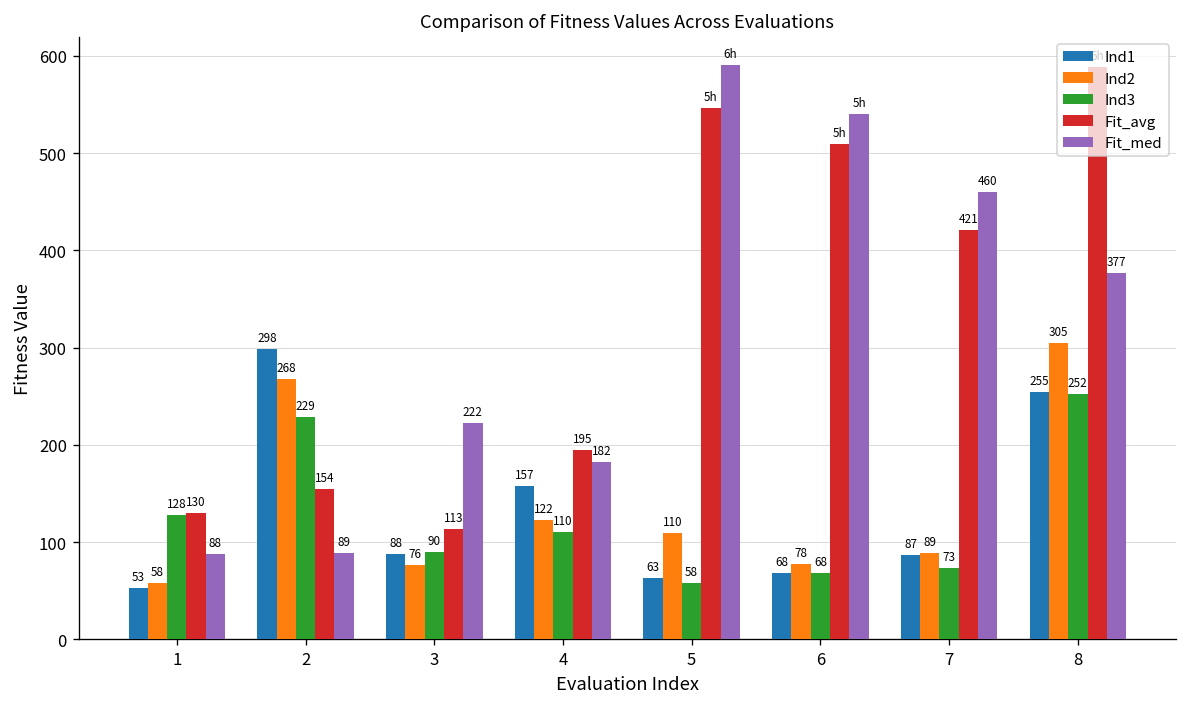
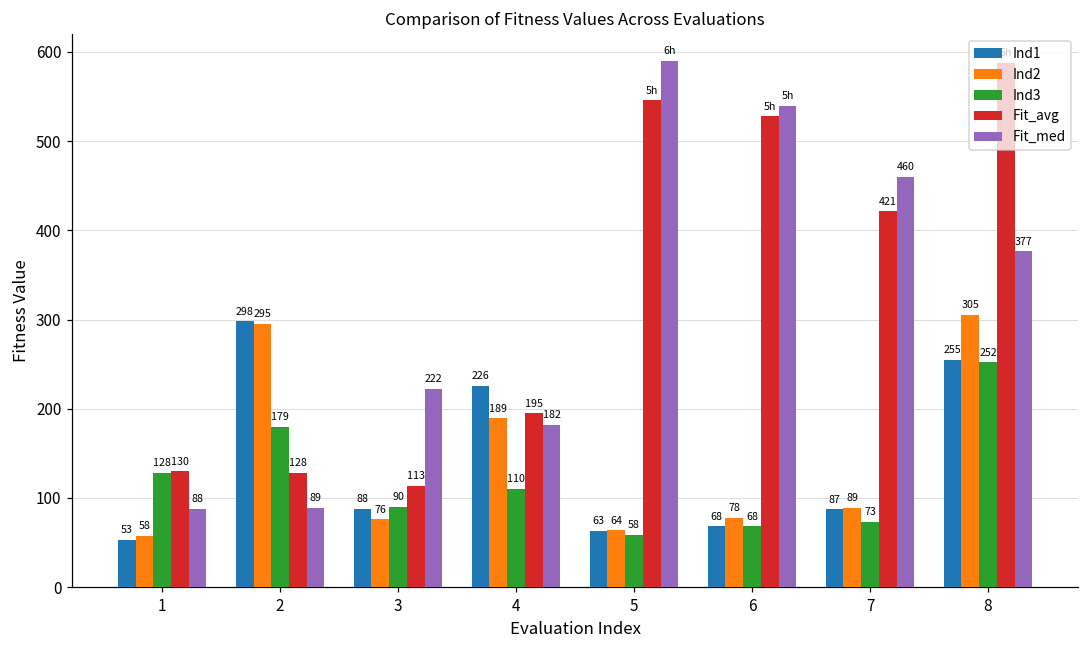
  {
    "Ind1": {
      "1": 53,
      "2": 298,
      "3": 88,
-     "4": 157,
+     "4": 226,
      "5": 63,
      "6": 68,
      "7": 87,
      "8": 255
    },
    "Ind2": {
      "1": 58,
-     "2": 268,
+     "2": 295,
      "3": 76,
-     "4": 122,
-     "5": 110,
+     "4": 189,
+     "5": 64,
      "6": 78,
      "7": 89,
      "8": 305
    },
    "Ind3": {
      "1": 128,
-     "2": 229,
+     "2": 179,
      "3": 90,
      "4": 110,
      "5": 58,
      "6": 68,
      "7": 73,
      "8": 252
    },
    "Fit_avg": {
      "1": 130,
-     "2": 154,
+     "2": 128,
      "3": 113,
      "4": 195,
-     "6": 510,
+     "6": 530,
      "7": 421
    },
    "Fit_med": {
      "1": 88,
      "2": 89,
      "3": 222,
      "4": 182,
      "7": 460,
      "8": 377
    }
  }
